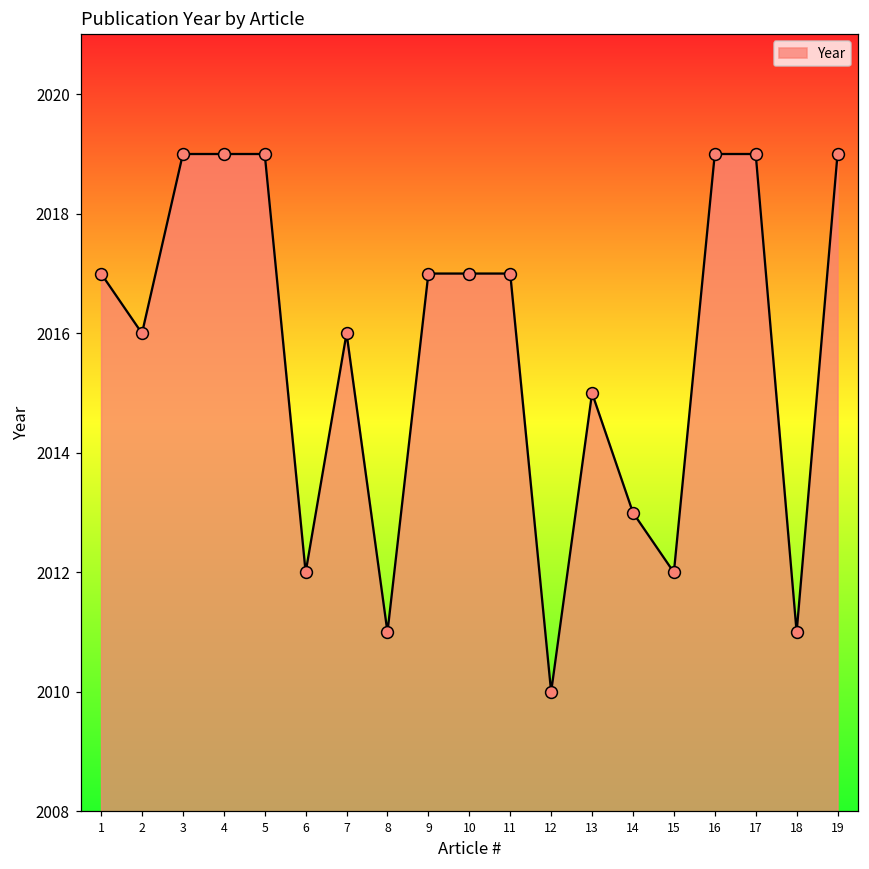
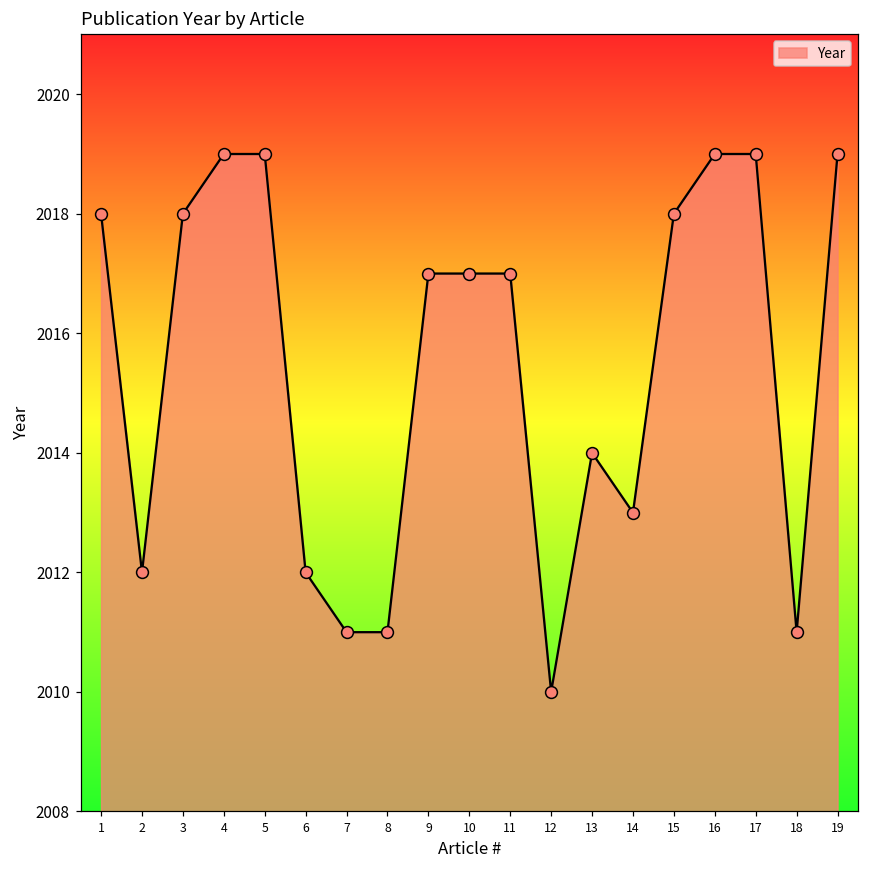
  {
-   "1": 2017,
-   "2": 2016,
-   "3": 2019,
+   "1": 2018,
+   "2": 2012,
+   "3": 2018,
    "4": 2019,
    "5": 2019,
    "6": 2012,
-   "7": 2016,
+   "7": 2011,
    "8": 2011,
    "9": 2017,
    "10": 2017,
    "11": 2017,
    "12": 2010,
-   "13": 2015,
+   "13": 2014,
    "14": 2013,
-   "15": 2012,
+   "15": 2018,
    "16": 2019,
    "17": 2019,
    "18": 2011,
    "19": 2019
  }
